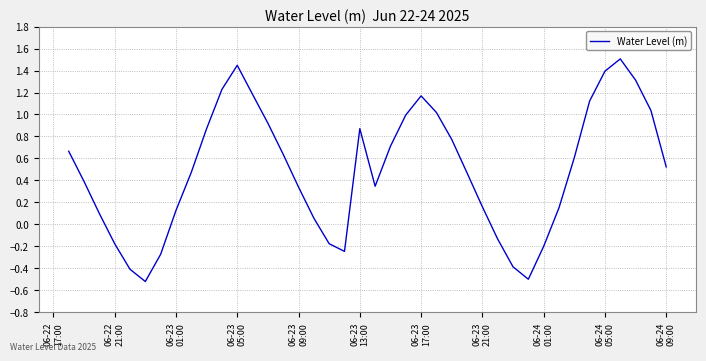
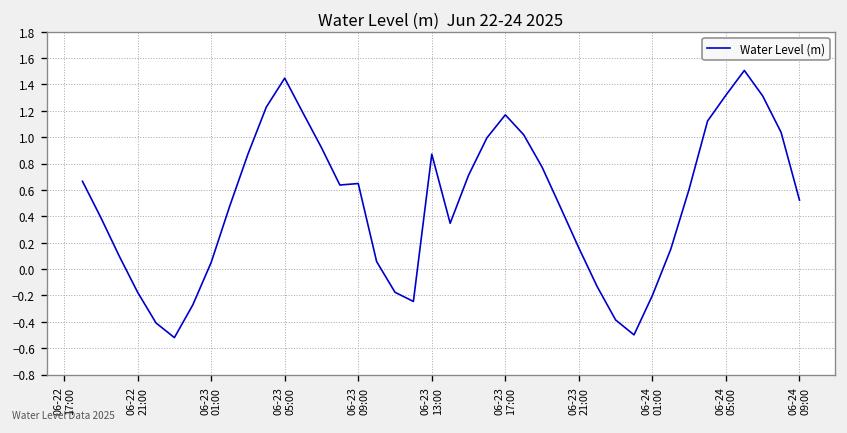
  {
    "06-22 21:00": -0.18,
-   "06-23 01:00": 0.13,
+   "06-23 01:00": 0.05,
    "06-23 05:00": 1.45,
-   "06-23 09:00": 0.34,
+   "06-23 09:00": 0.65,
    "06-23 13:00": 0.87,
    "06-23 17:00": 1.17,
    "06-23 21:00": 0.16,
    "06-24 01:00": -0.20,
-   "06-24 05:00": 1.39,
+   "06-24 05:00": 1.32,
    "06-24 09:00": 0.52
  }
